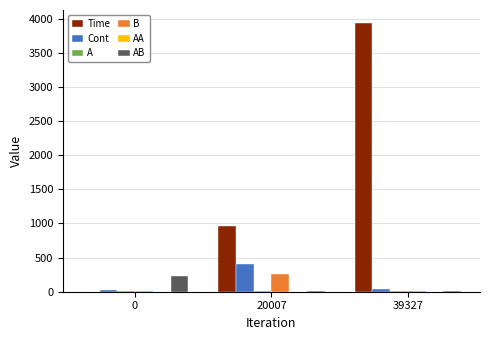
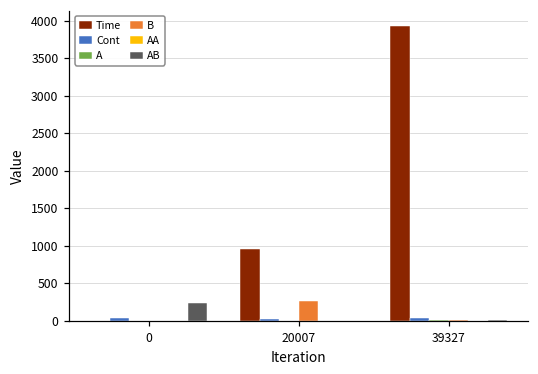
  {
    "Time": {
      "0": 0,
      "20007": 1000,
      "39327": 3900
    },
    "Cont": {
-     "20007": 400,
+     "20007": 0,
      "39327": 0
    },
    "B": {
      "20007": 300
    },
    "AB": {
      "0": 200
    }
  }
